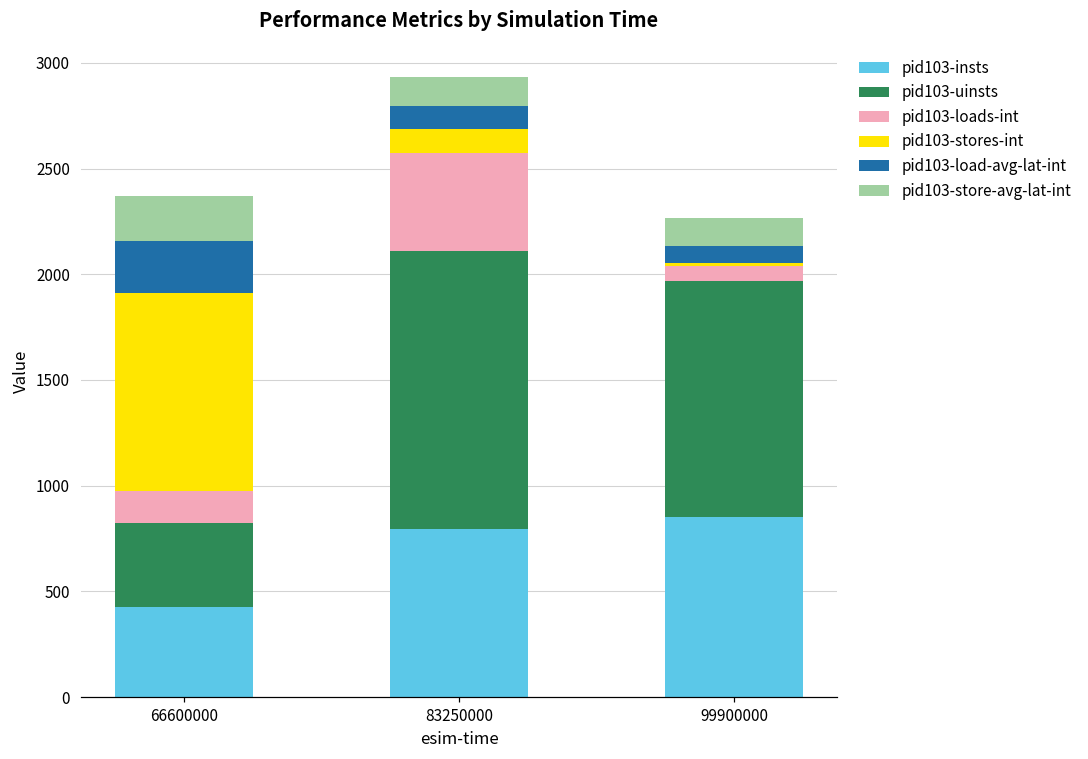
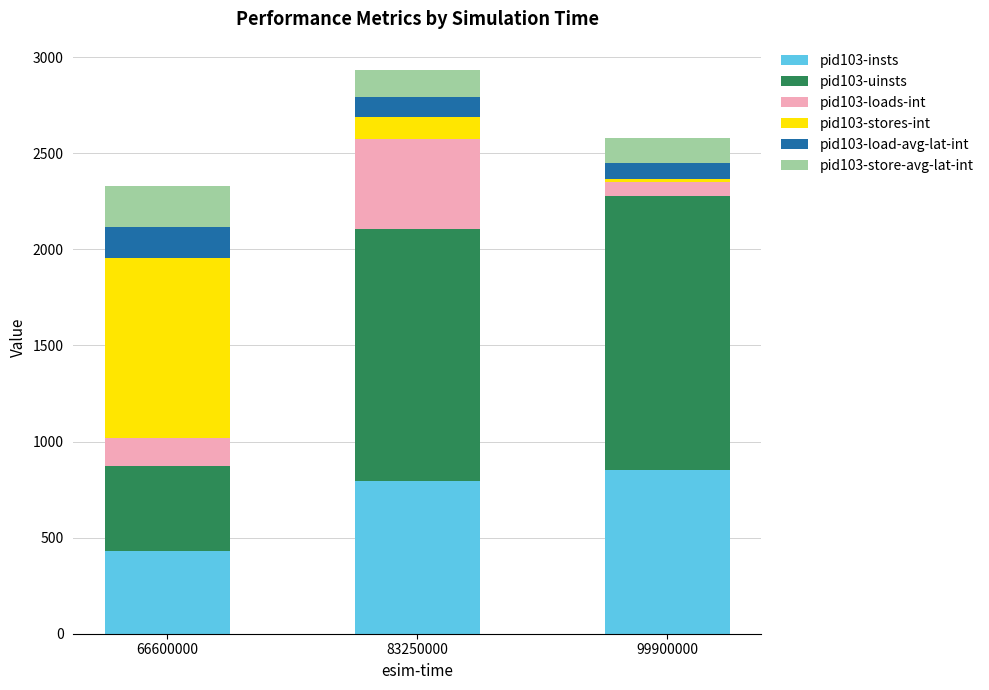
  {
    "pid103-insts": {
      "66600000": 430,
      "83250000": 800,
      "99900000": 850
    },
    "pid103-uinsts": {
-     "66600000": 400,
+     "66600000": 440,
      "83250000": 1310,
-     "99900000": 1120
+     "99900000": 1430
    },
    "pid103-loads-int": {
      "66600000": 150,
      "83250000": 460,
      "99900000": 70
    },
    "pid103-stores-int": {
      "66600000": 940,
      "83250000": 120
    },
    "pid103-load-avg-lat-int": {
-     "66600000": 250,
+     "66600000": 160,
      "83250000": 110,
      "99900000": 80
    },
    "pid103-store-avg-lat-int": {
      "66600000": 210,
      "83250000": 140,
      "99900000": 130
    }
  }
